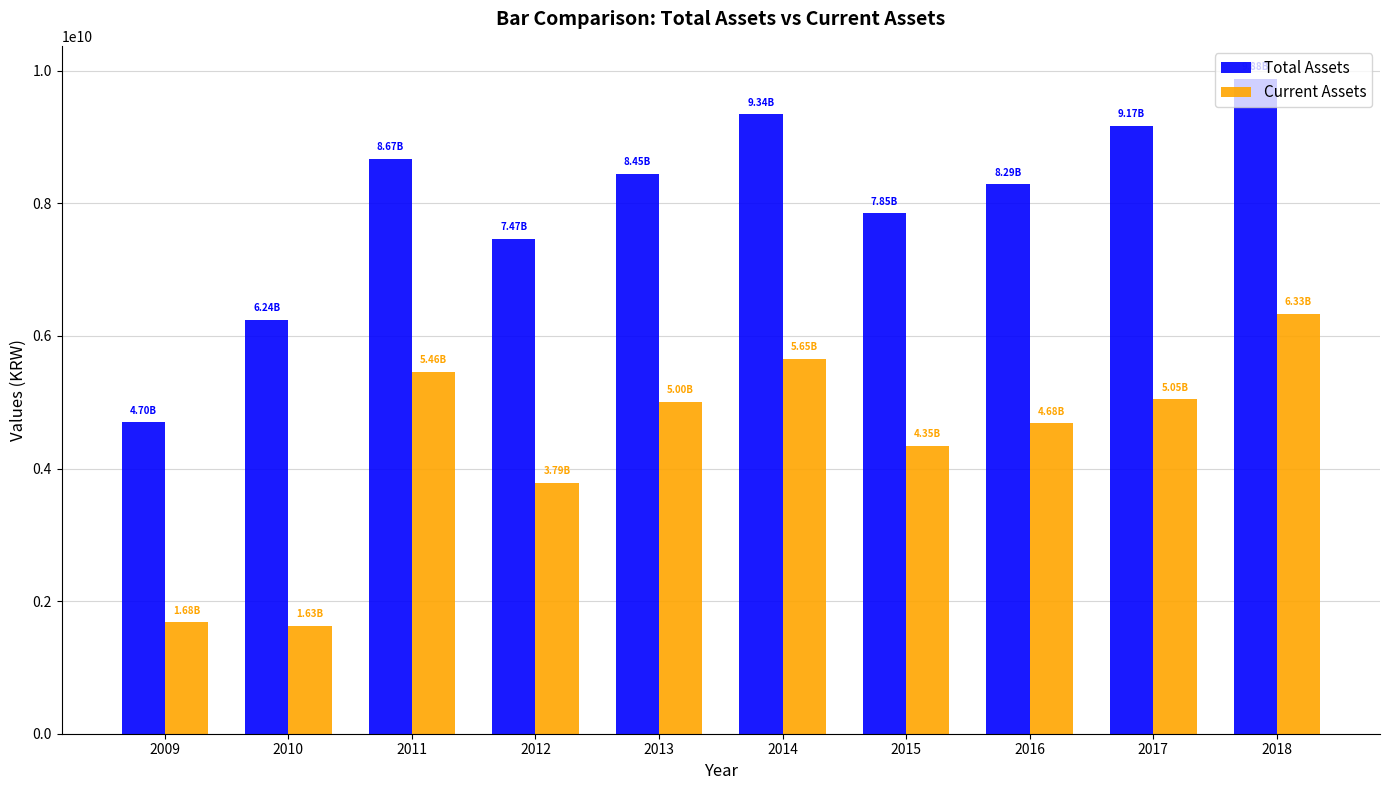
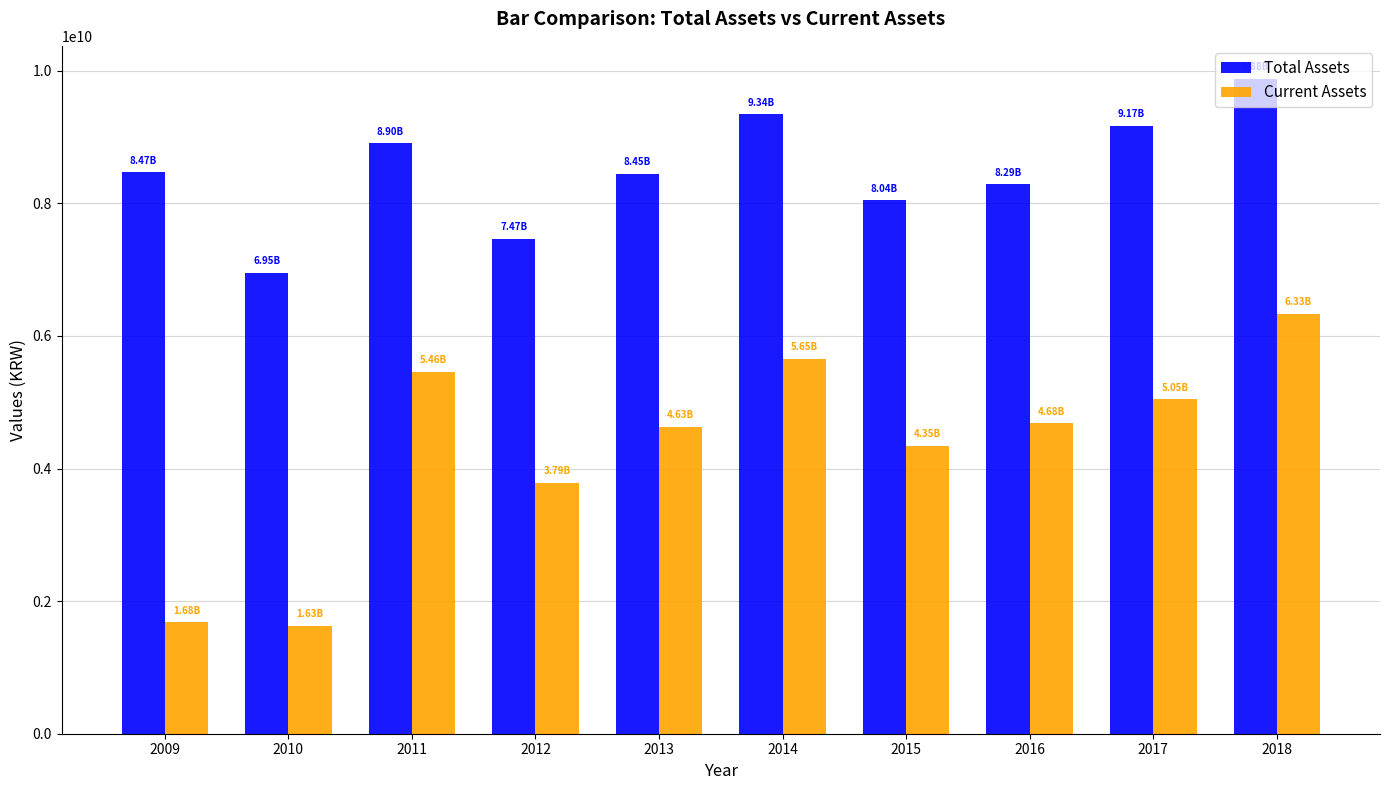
  {
    "Total Assets": {
-     "2009": "4.70B",
-     "2010": "6.24B",
-     "2011": "8.67B",
+     "2009": "8.47B",
+     "2010": "6.95B",
+     "2011": "8.90B",
      "2012": "7.47B",
      "2013": "8.45B",
      "2014": "9.34B",
-     "2015": "7.85B",
+     "2015": "8.04B",
      "2016": "8.29B",
      "2017": "9.17B"
    },
    "Current Assets": {
      "2009": "1.68B",
      "2010": "1.63B",
      "2011": "5.46B",
      "2012": "3.79B",
-     "2013": "5.00B",
+     "2013": "4.63B",
      "2014": "5.65B",
      "2015": "4.35B",
      "2016": "4.68B",
      "2017": "5.05B",
      "2018": "6.33B"
    }
  }
